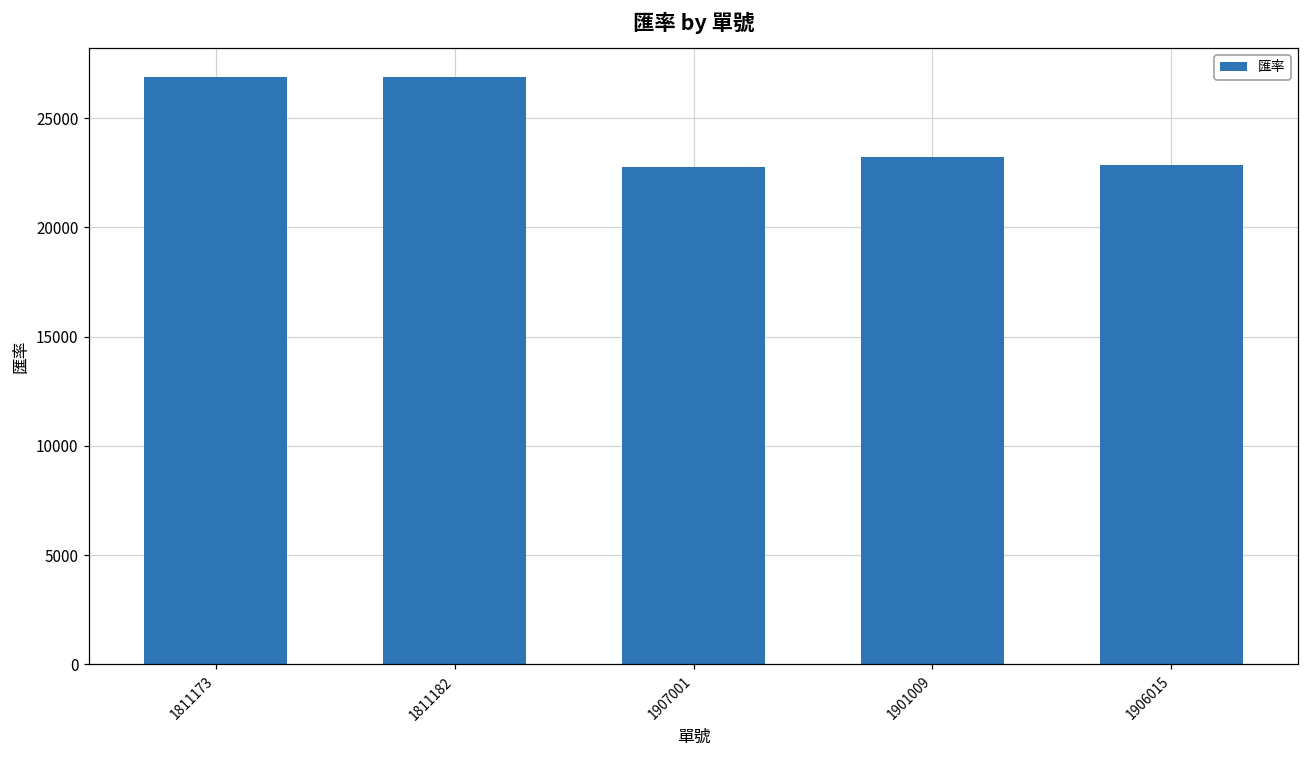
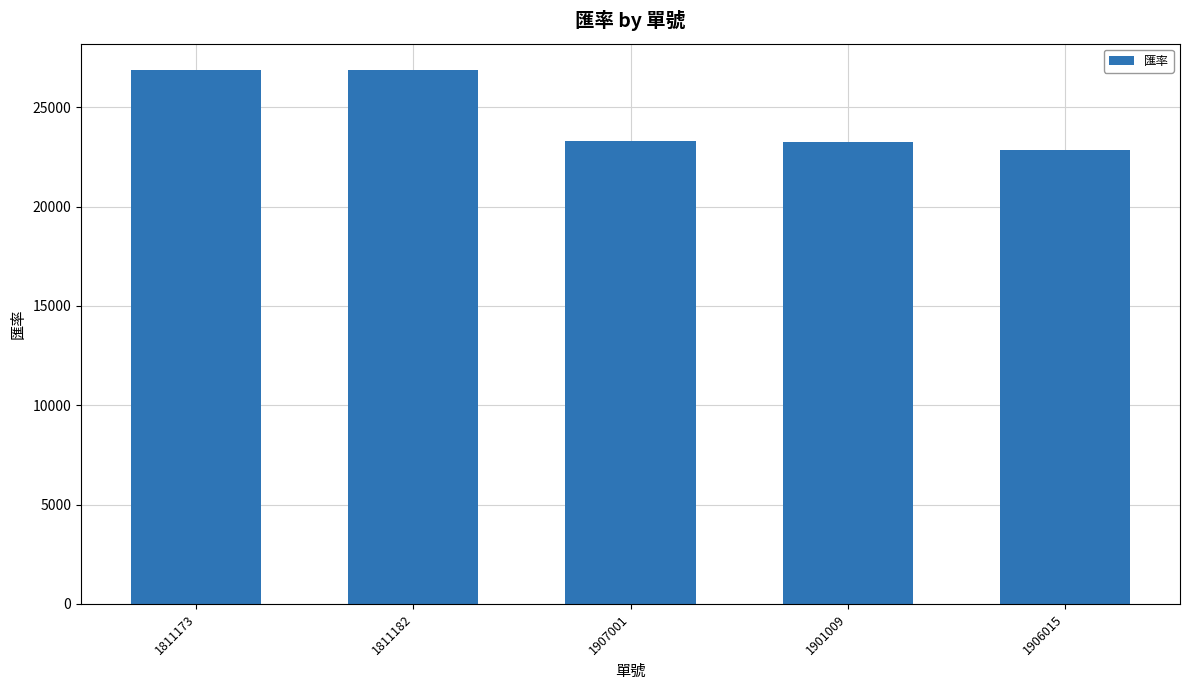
  {
    "1811173": 26900,
    "1811182": 26900,
-   "1907001": 22800,
+   "1907001": 23300,
    "1901009": 23200,
    "1906015": 22800
  }
